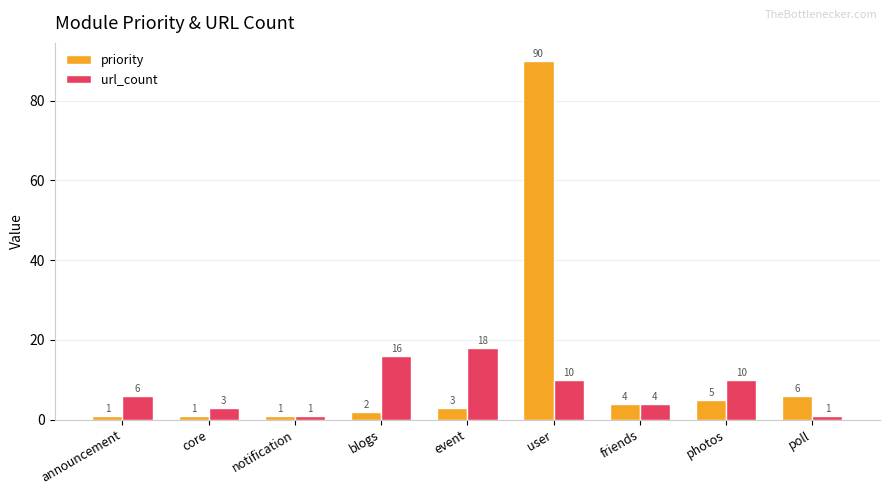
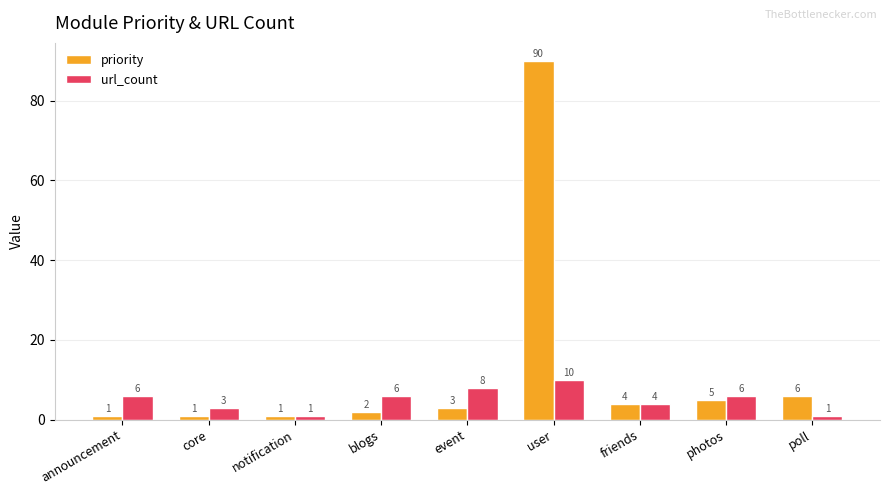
  {
    "priority": {
      "announcement": 1,
      "core": 1,
      "notification": 1,
      "blogs": 2,
      "event": 3,
      "user": 90,
      "friends": 4,
      "photos": 5,
      "poll": 6
    },
    "url_count": {
      "announcement": 6,
      "core": 3,
      "notification": 1,
-     "blogs": 16,
-     "event": 18,
+     "blogs": 6,
+     "event": 8,
      "user": 10,
      "friends": 4,
-     "photos": 10,
+     "photos": 6,
      "poll": 1
    }
  }
